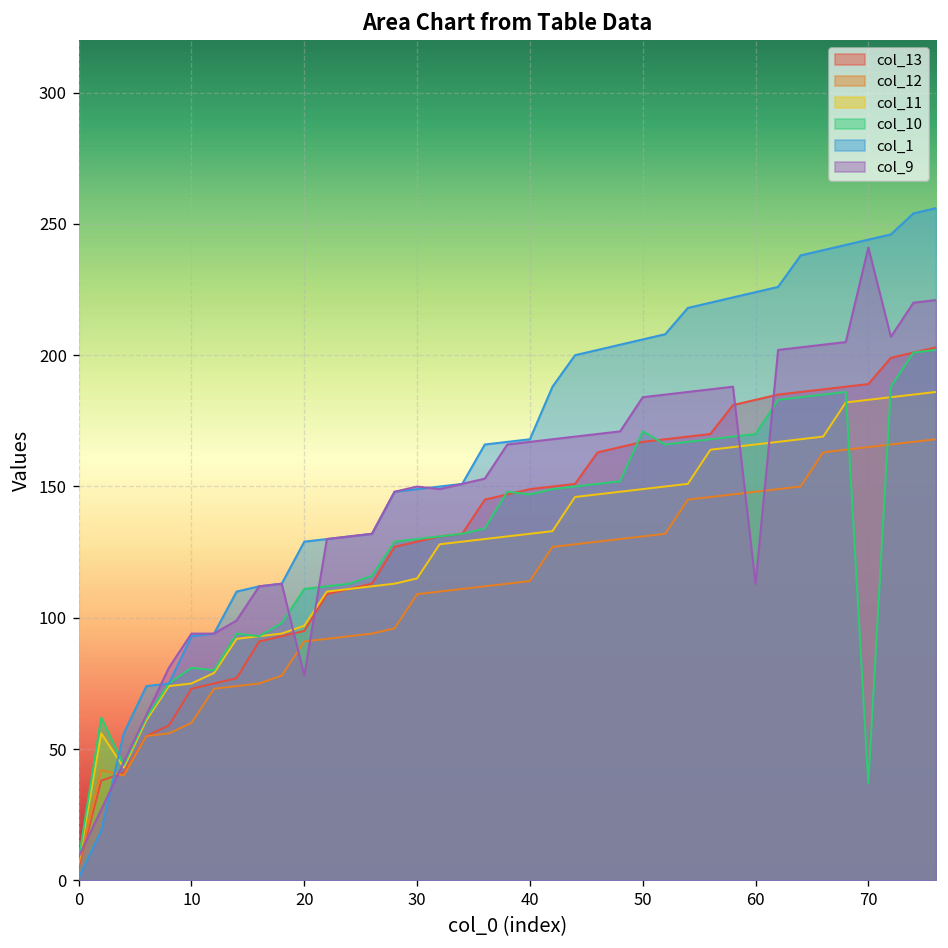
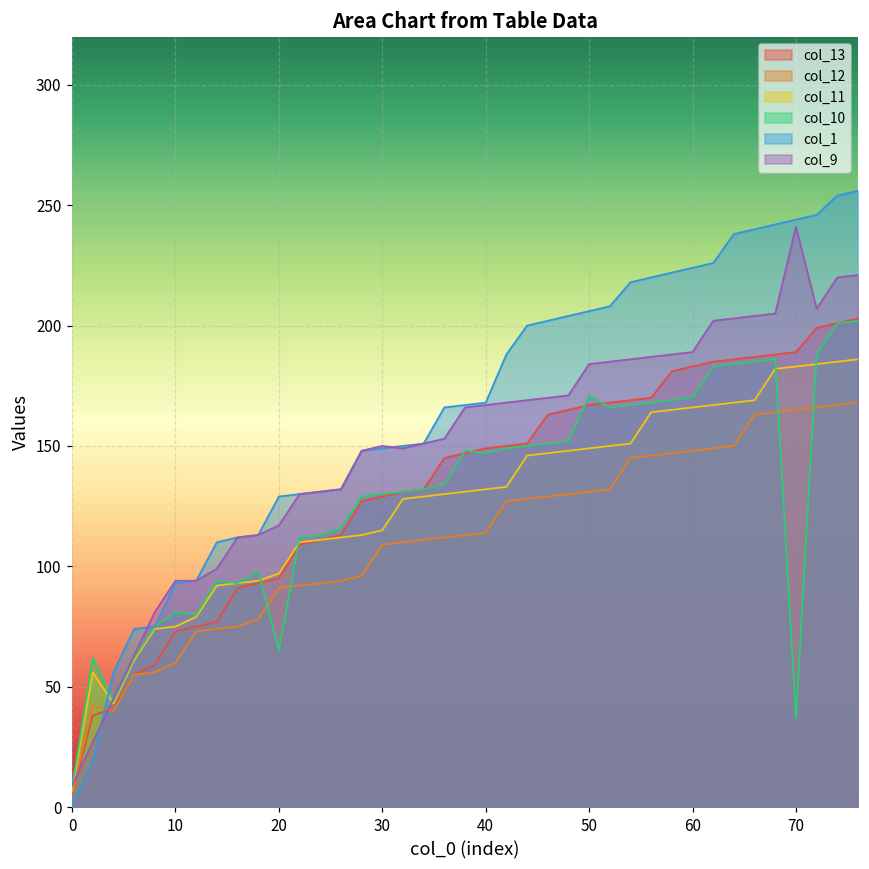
  {
    "col_10": {
      "10": 81,
-     "20": 111,
+     "20": 65,
      "40": 147,
      "50": 171,
      "60": 170,
      "70": 37
    },
    "col_1": {
      "0": 1,
      "20": 129,
      "50": 206,
      "60": 224,
      "70": 244
    },
    "col_9": {
-     "20": 78,
+     "20": 117,
      "50": 184,
-     "60": 113,
+     "60": 189,
      "70": 241
    }
  }
